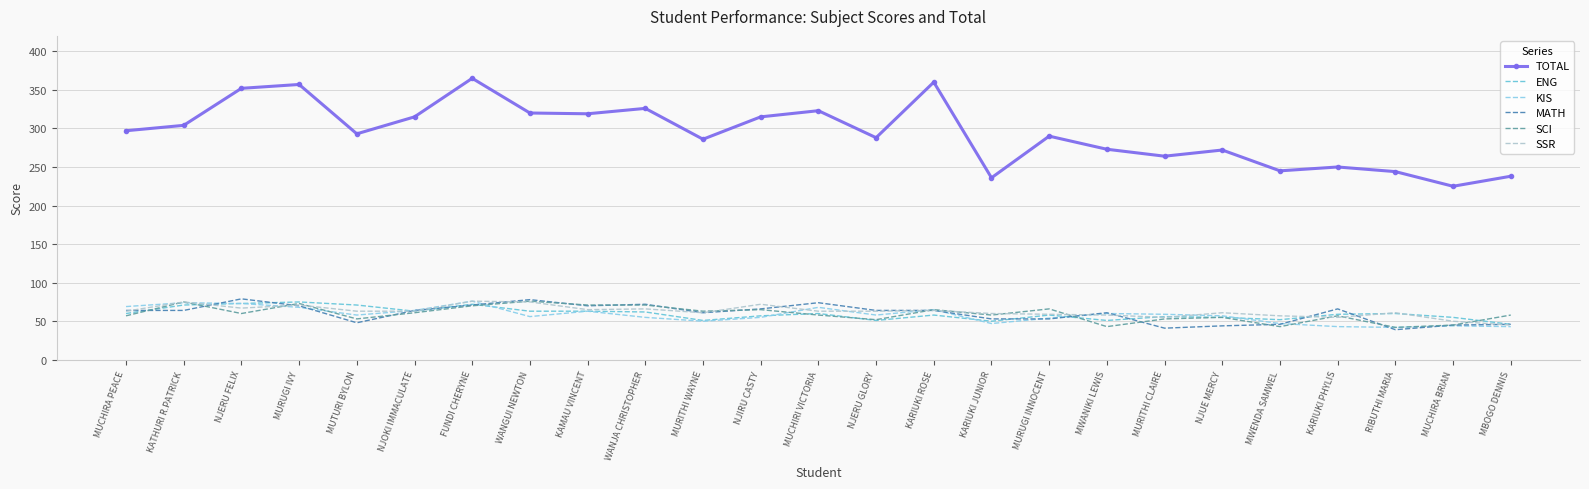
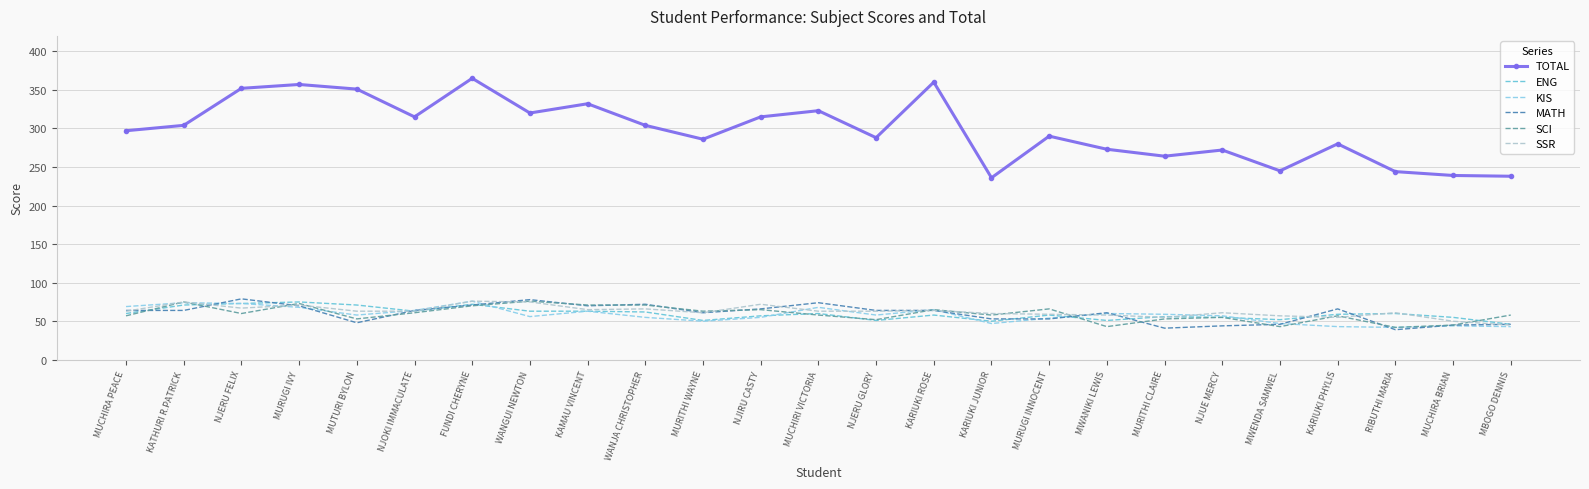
  {
    "TOTAL": {
      "MUCHIRA PEACE": 300,
      "KATHURI R.PATRICK": 300,
      "NJERU FELIX": 350,
      "MURUGI IVY": 360,
-     "MUTURI BYLON": 290,
+     "MUTURI BYLON": 350,
      "NJOKI IMMACULATE": 320,
      "FUNDI CHERYNE": 370,
      "WANGUI NEWTON": 320,
-     "KAMAU VINCENT": 320,
-     "WANJA CHRISTOPHER": 330,
+     "KAMAU VINCENT": 330,
+     "WANJA CHRISTOPHER": 300,
      "MURITHI WAYNE": 290,
      "NJIRU CASTY": 320,
      "MUCHIRI VICTORIA": 320,
      "NJERU GLORY": 290,
      "KARIUKI ROSE": 360,
      "KARIUKI JUNIOR": 240,
      "MURUGI INNOCENT": 290,
      "MWANIKI LEWIS": 270,
      "MURITHI CLAIRE": 260,
      "NJUE MERCY": 270,
      "MWENDA SAMWEL": 250,
-     "KARIUKI PHYLIS": 250,
+     "KARIUKI PHYLIS": 280,
      "RIBUTHI MARIA": 240,
-     "MUCHIRA BRIAN": 230,
+     "MUCHIRA BRIAN": 240,
      "MBOGO DENNIS": 240
    }
  }
